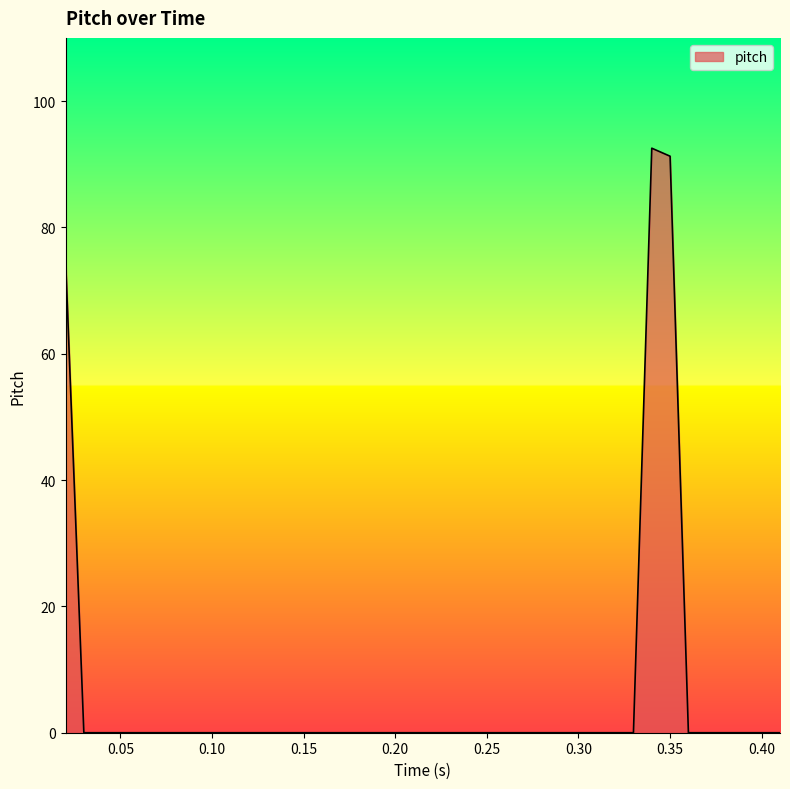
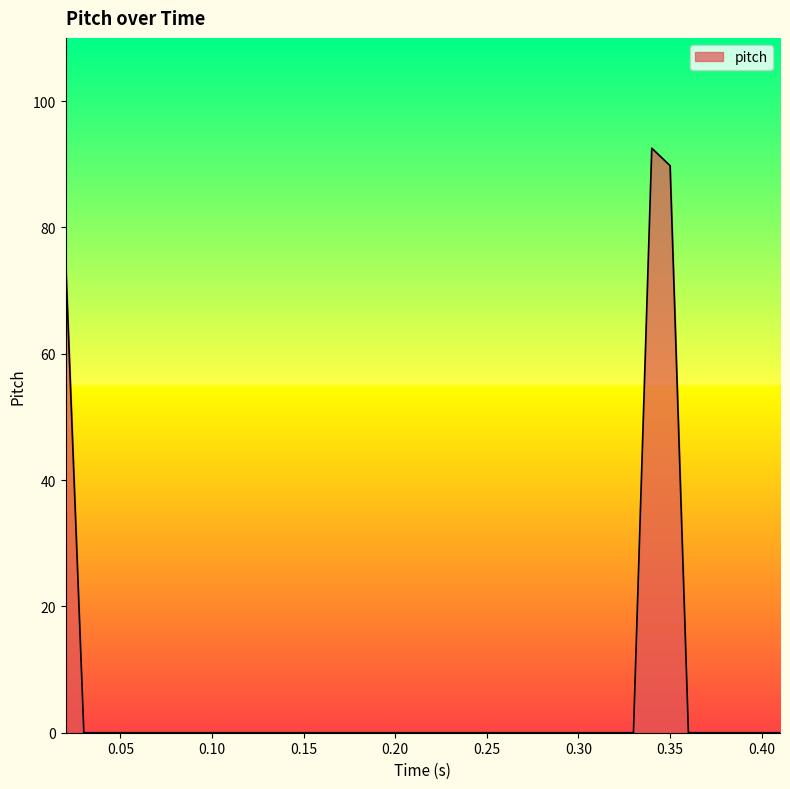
  {
    "0.05": 0,
    "0.10": 0,
    "0.15": 0,
    "0.20": 0,
    "0.25": 0,
    "0.30": 0,
-   "0.35": 91,
+   "0.35": 90,
    "0.40": 0
  }
